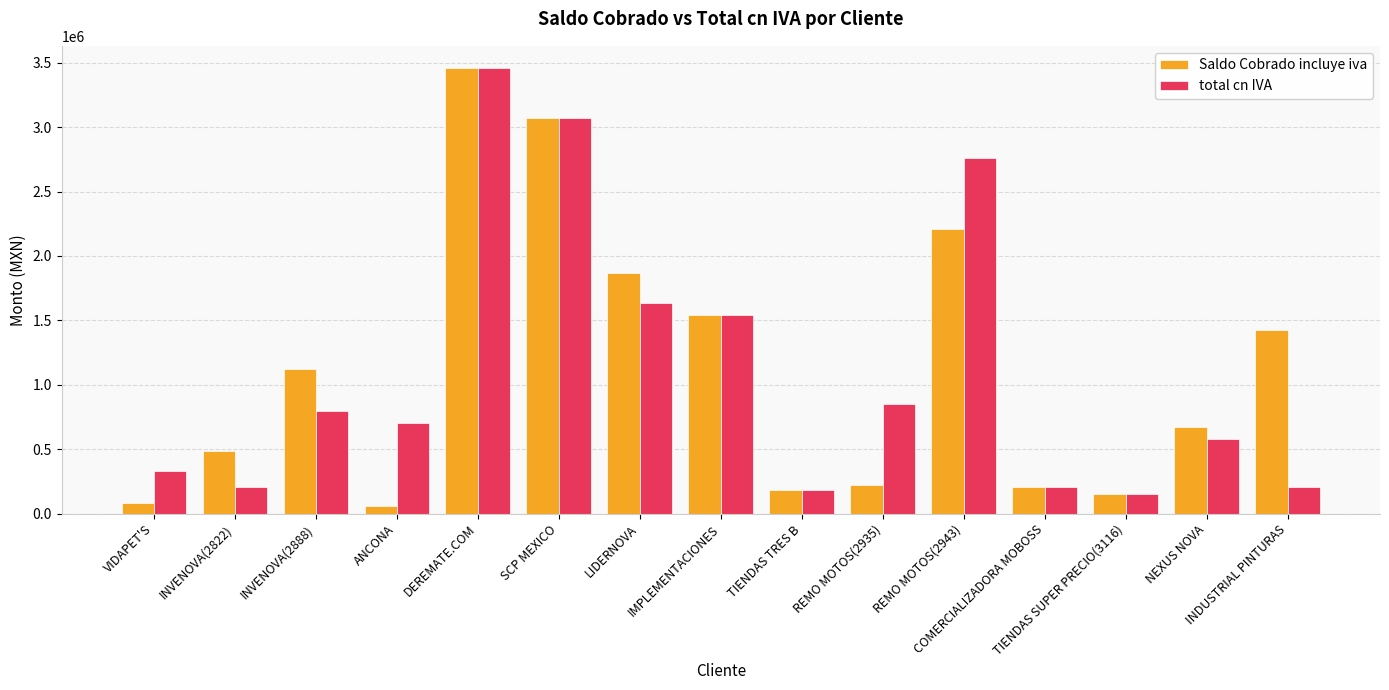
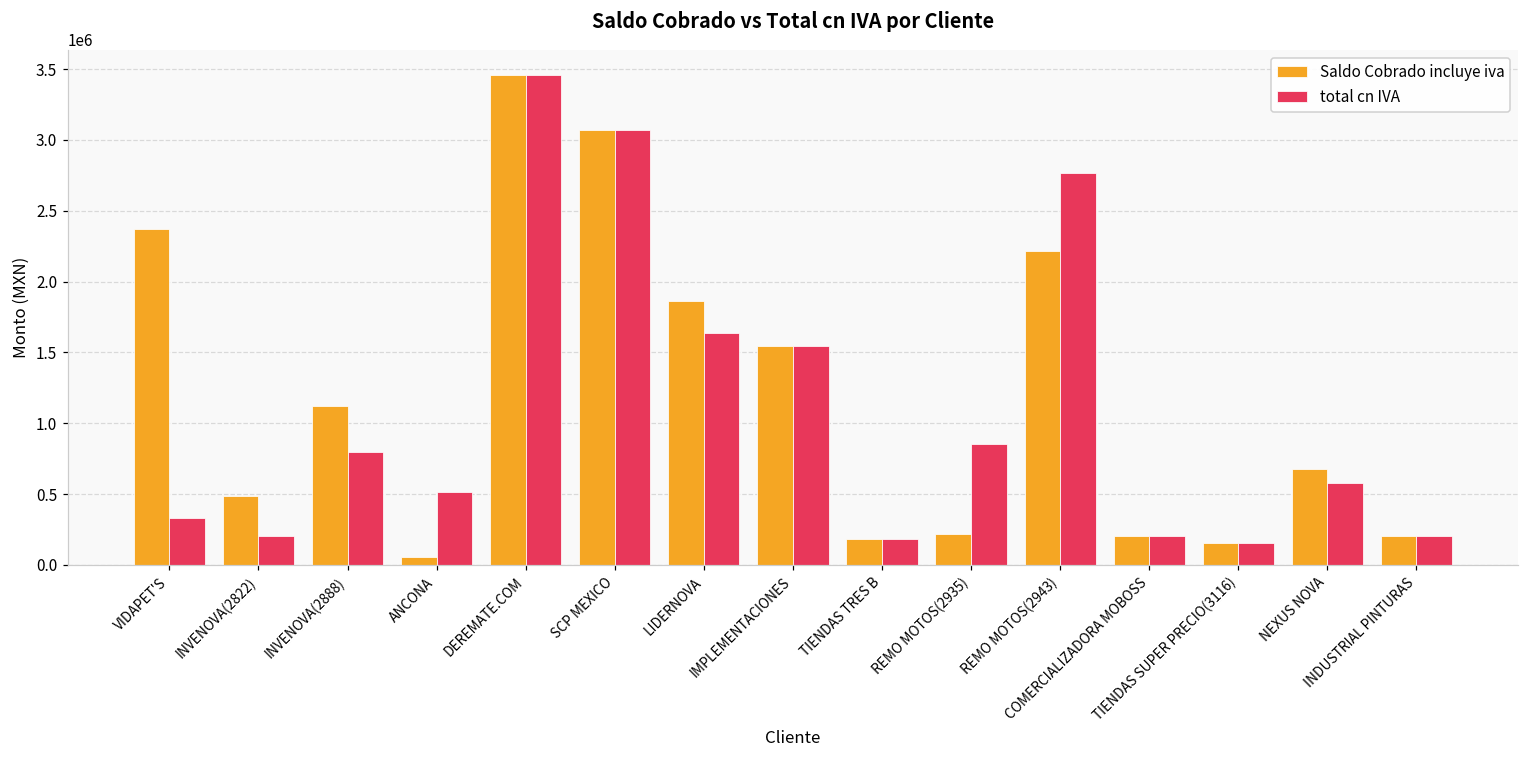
  {
    "Saldo Cobrado incluye iva": {
-     "VIDAPET'S": 80000,
+     "VIDAPET'S": 2370000,
      "INVENOVA(2822)": 480000,
      "INVENOVA(2888)": 1120000,
      "ANCONA": 60000,
      "DEREMATE.COM": 3460000,
      "SCP MEXICO": 3070000,
      "LIDERNOVA": 1870000,
      "IMPLEMENTACIONES": 1540000,
      "TIENDAS TRES B": 180000,
      "REMO MOTOS(2935)": 220000,
      "REMO MOTOS(2943)": 2210000,
      "COMERCIALIZADORA MOBOSS": 200000,
      "TIENDAS SUPER PRECIO(3116)": 150000,
      "NEXUS NOVA": 670000,
-     "INDUSTRIAL PINTURAS": 1430000
+     "INDUSTRIAL PINTURAS": 210000
    },
    "total cn IVA": {
      "VIDAPET'S": 330000,
      "INVENOVA(2822)": 210000,
      "INVENOVA(2888)": 800000,
-     "ANCONA": 700000,
+     "ANCONA": 520000,
      "DEREMATE.COM": 3460000,
      "SCP MEXICO": 3070000,
      "LIDERNOVA": 1640000,
      "IMPLEMENTACIONES": 1540000,
      "TIENDAS TRES B": 180000,
      "REMO MOTOS(2935)": 850000,
      "REMO MOTOS(2943)": 2760000,
      "COMERCIALIZADORA MOBOSS": 200000,
      "TIENDAS SUPER PRECIO(3116)": 150000,
      "NEXUS NOVA": 580000,
      "INDUSTRIAL PINTURAS": 210000
    }
  }
